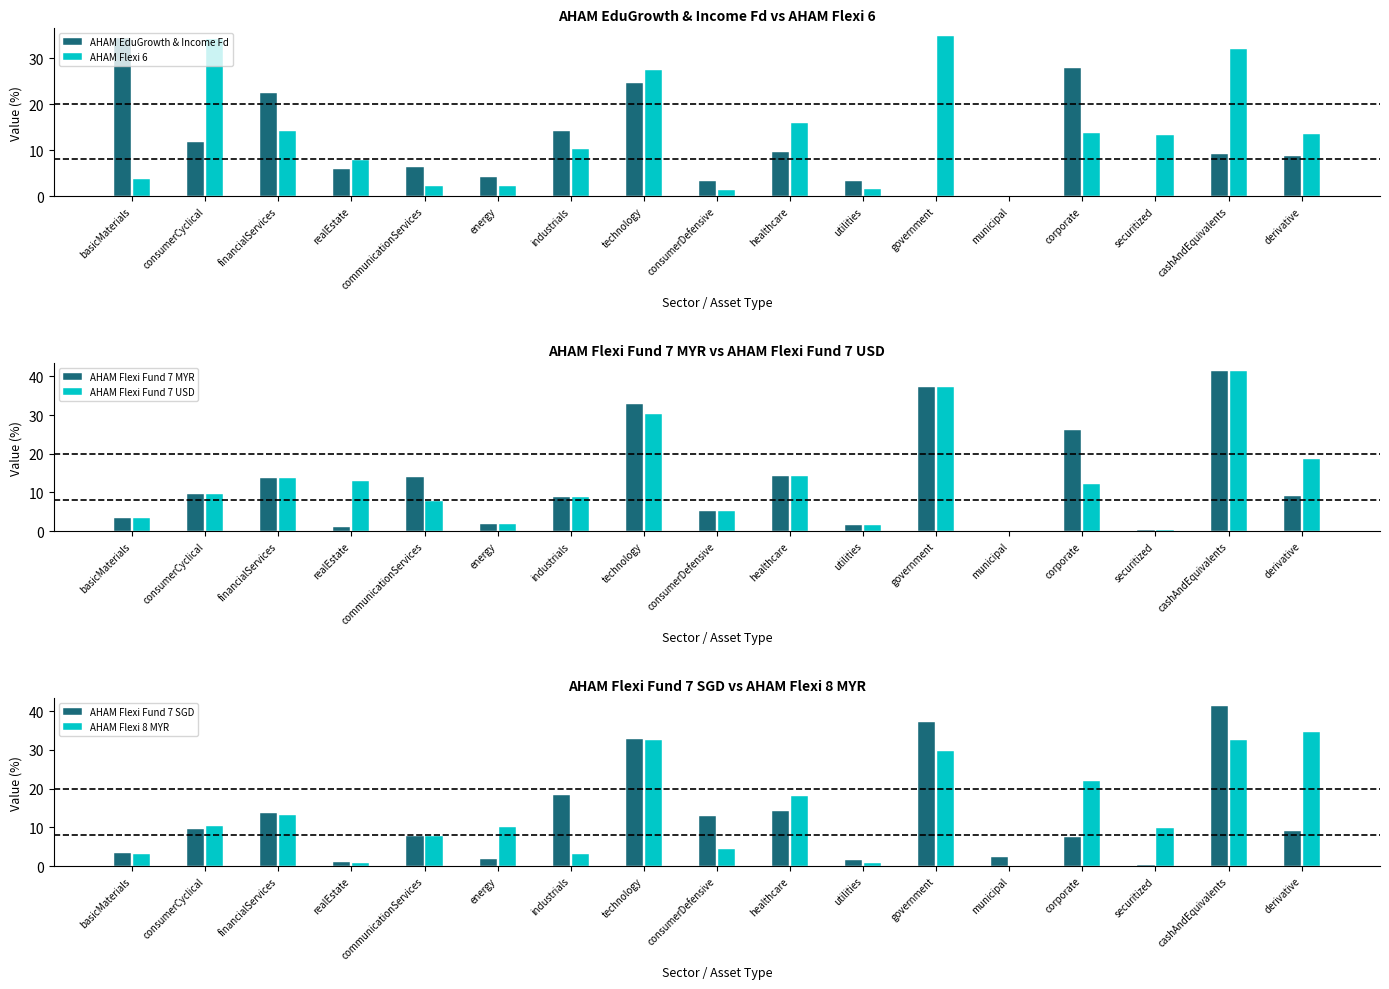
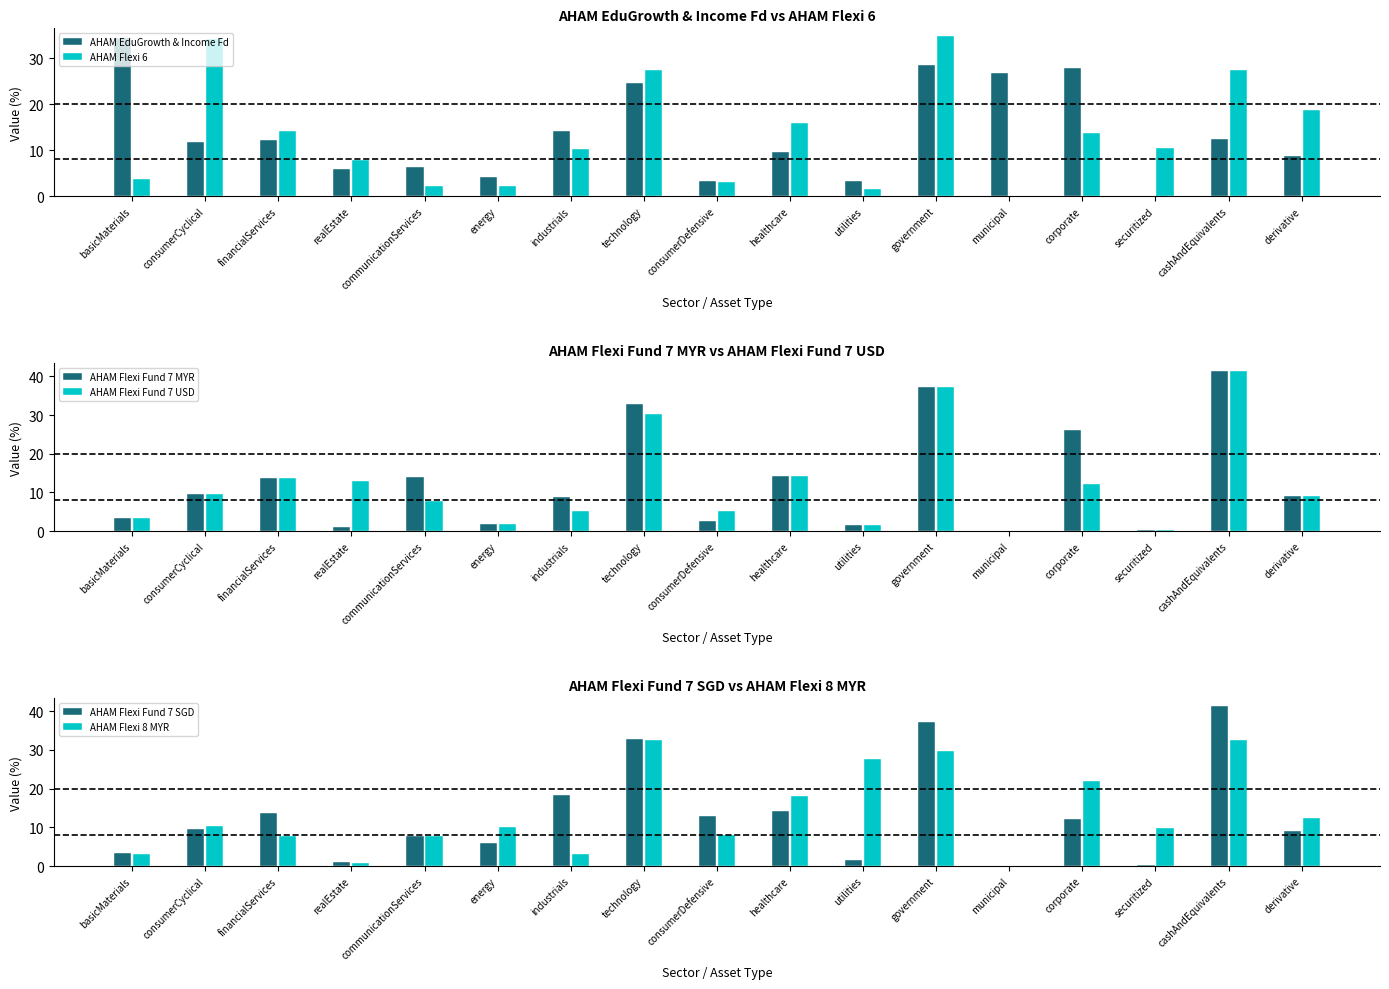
  {
    "AHAM EduGrowth & Income Fd vs AHAM Flexi 6": {
      "AHAM EduGrowth & Income Fd": {
        "consumerCyclical": 12,
-       "financialServices": 23,
+       "financialServices": 12,
        "realEstate": 6,
        "communicationServices": 6,
        "energy": 4,
        "industrials": 14,
        "technology": 25,
        "consumerDefensive": 3,
        "healthcare": 10,
        "utilities": 3,
-       "government": 0,
-       "municipal": 0,
+       "government": 29,
+       "municipal": 27,
        "corporate": 28,
        "securitized": 0,
-       "cashAndEquivalents": 9,
+       "cashAndEquivalents": 12,
        "derivative": 9
      },
      "AHAM Flexi 6": {
        "basicMaterials": 4,
        "financialServices": 14,
        "realEstate": 8,
        "communicationServices": 2,
        "energy": 2,
        "industrials": 10,
        "technology": 27,
-       "consumerDefensive": 1,
+       "consumerDefensive": 3,
        "healthcare": 16,
        "utilities": 2,
        "government": 35,
        "corporate": 14,
-       "securitized": 13,
-       "cashAndEquivalents": 32,
-       "derivative": 13
+       "securitized": 10,
+       "cashAndEquivalents": 27,
+       "derivative": 19
      }
    },
    "AHAM Flexi Fund 7 MYR vs AHAM Flexi Fund 7 USD": {
      "AHAM Flexi Fund 7 MYR": {
        "basicMaterials": 3,
        "consumerCyclical": 10,
        "financialServices": 14,
        "realEstate": 1,
        "communicationServices": 14,
        "energy": 2,
        "industrials": 9,
        "technology": 33,
-       "consumerDefensive": 5,
+       "consumerDefensive": 3,
        "healthcare": 14,
        "utilities": 1,
        "government": 37,
        "municipal": 0,
        "corporate": 26,
        "cashAndEquivalents": 41,
        "derivative": 9
      },
      "AHAM Flexi Fund 7 USD": {
        "basicMaterials": 3,
        "consumerCyclical": 10,
        "financialServices": 14,
        "realEstate": 13,
        "communicationServices": 8,
        "energy": 2,
-       "industrials": 9,
+       "industrials": 5,
        "technology": 30,
        "consumerDefensive": 5,
        "healthcare": 14,
        "utilities": 1,
        "government": 37,
        "municipal": 0,
        "corporate": 12,
        "cashAndEquivalents": 41,
-       "derivative": 19
+       "derivative": 9
      }
    },
    "AHAM Flexi Fund 7 SGD vs AHAM Flexi 8 MYR": {
      "AHAM Flexi Fund 7 SGD": {
        "basicMaterials": 3,
        "consumerCyclical": 10,
        "financialServices": 14,
        "realEstate": 1,
        "communicationServices": 8,
-       "energy": 2,
+       "energy": 6,
        "industrials": 18,
        "technology": 33,
        "consumerDefensive": 13,
        "healthcare": 14,
        "utilities": 1,
        "government": 37,
-       "municipal": 2,
-       "corporate": 8,
+       "municipal": 0,
+       "corporate": 12,
        "cashAndEquivalents": 41,
        "derivative": 9
      },
      "AHAM Flexi 8 MYR": {
        "basicMaterials": 3,
        "consumerCyclical": 10,
-       "financialServices": 13,
+       "financialServices": 8,
        "realEstate": 1,
        "communicationServices": 8,
        "energy": 10,
        "industrials": 3,
        "technology": 32,
-       "consumerDefensive": 4,
+       "consumerDefensive": 8,
        "healthcare": 18,
-       "utilities": 1,
+       "utilities": 28,
        "government": 30,
        "corporate": 22,
        "securitized": 10,
        "cashAndEquivalents": 32,
-       "derivative": 35
+       "derivative": 13
      }
    }
  }
